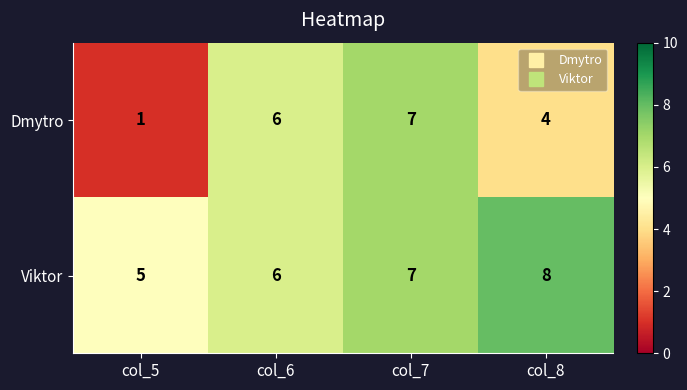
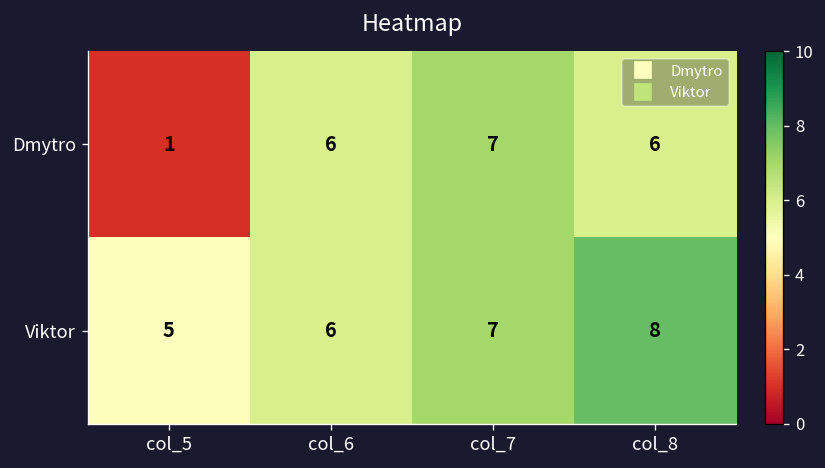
  {
    "Dmytro": {
      "col_5": 1,
      "col_6": 6,
      "col_7": 7,
-     "col_8": 4
+     "col_8": 6
    },
    "Viktor": {
      "col_5": 5,
      "col_6": 6,
      "col_7": 7,
      "col_8": 8
    }
  }
